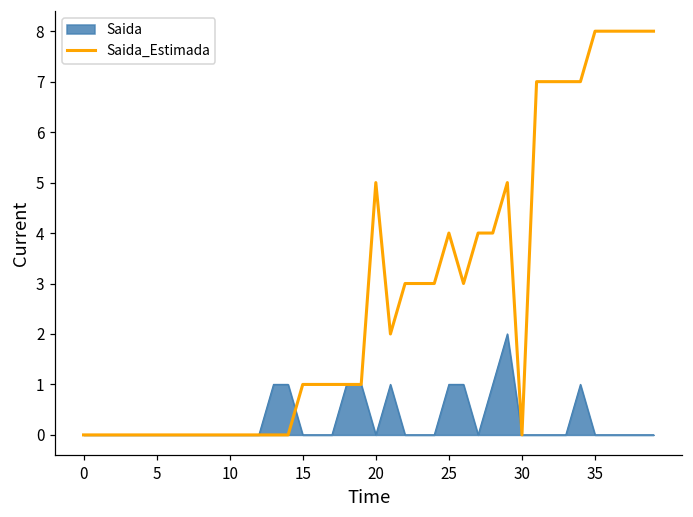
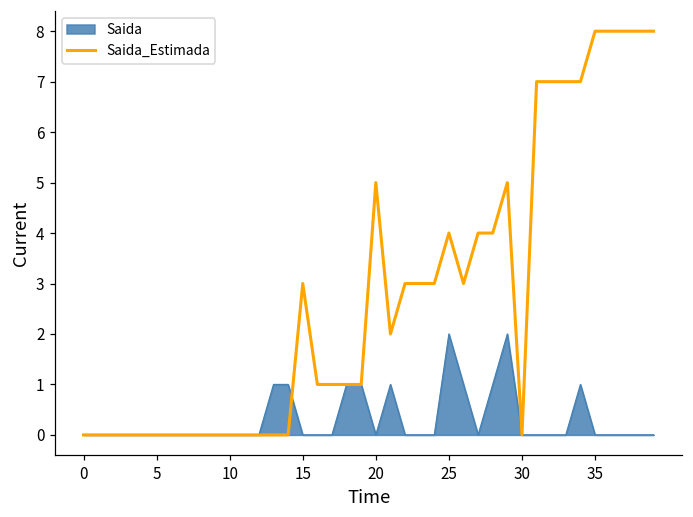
  {
    "Saida": {
      "15": 0,
      "20": 0,
-     "25": 1,
+     "25": 2,
      "35": 0
    },
    "Saida_Estimada": {
-     "15": 1,
+     "15": 3,
      "20": 5,
      "25": 4,
      "35": 8
    }
  }
